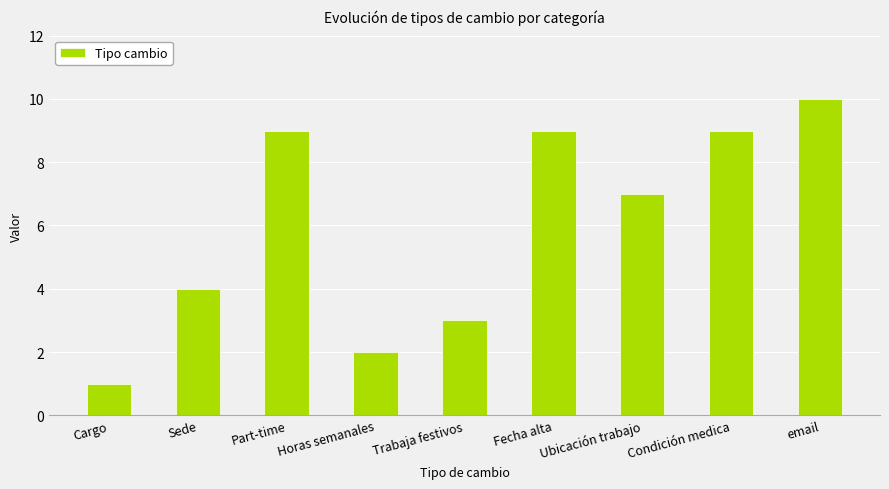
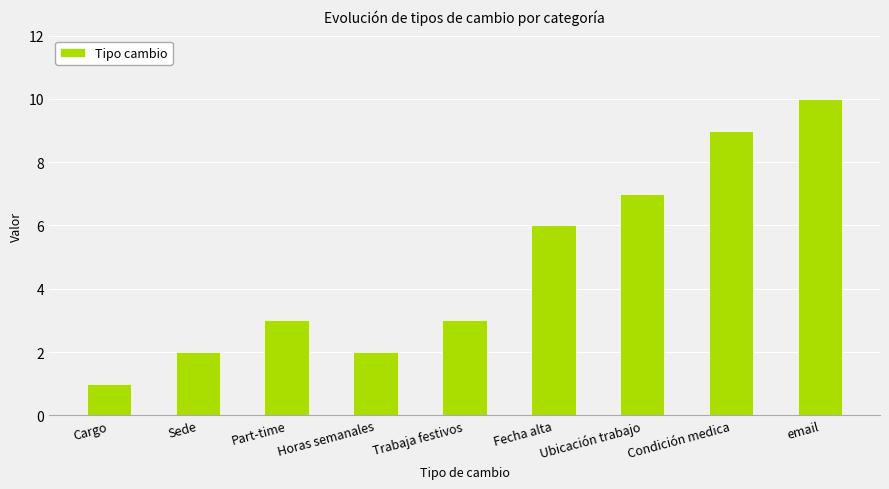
  {
    "Cargo": 1,
-   "Sede": 4,
-   "Part-time": 9,
+   "Sede": 2,
+   "Part-time": 3,
    "Horas semanales": 2,
    "Trabaja festivos": 3,
-   "Fecha alta": 9,
+   "Fecha alta": 6,
    "Ubicación trabajo": 7,
    "Condición medica": 9,
    "email": 10
  }
